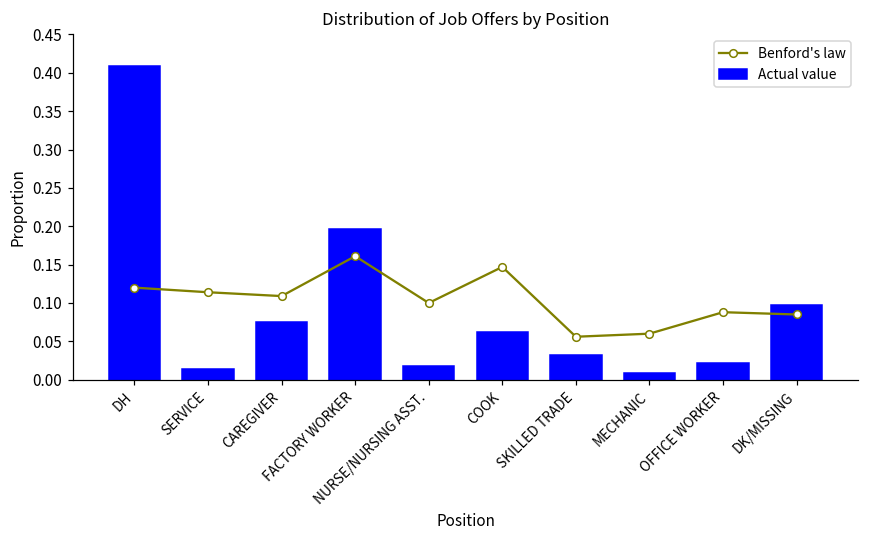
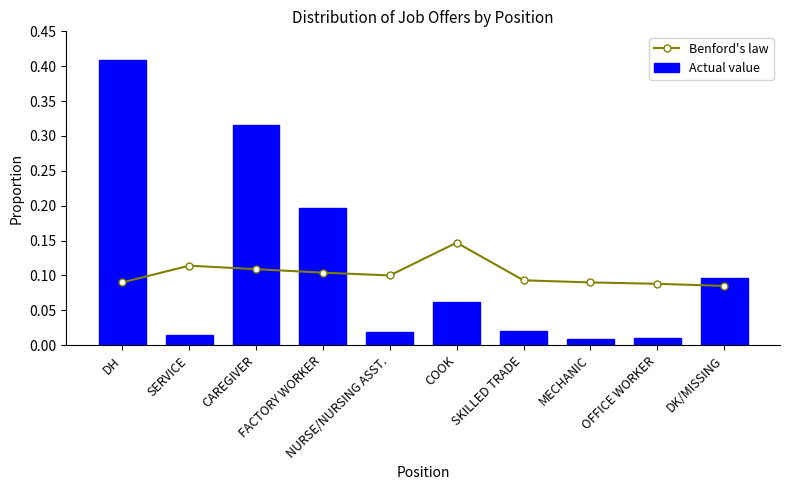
  {
    "Benford's law": {
-     "DH": 0.12,
+     "DH": 0.09,
      "SERVICE": 0.11,
      "CAREGIVER": 0.11,
-     "FACTORY WORKER": 0.16,
+     "FACTORY WORKER": 0.10,
      "NURSE/NURSING ASST.": 0.10,
      "COOK": 0.15,
-     "SKILLED TRADE": 0.06,
-     "MECHANIC": 0.06,
+     "SKILLED TRADE": 0.09,
+     "MECHANIC": 0.09,
      "OFFICE WORKER": 0.09,
      "DK/MISSING": 0.09
    },
    "Actual value": {
      "DH": 0.41,
      "SERVICE": 0.01,
-     "CAREGIVER": 0.08,
+     "CAREGIVER": 0.32,
      "FACTORY WORKER": 0.20,
      "NURSE/NURSING ASST.": 0.02,
      "COOK": 0.06,
-     "SKILLED TRADE": 0.03,
+     "SKILLED TRADE": 0.02,
      "MECHANIC": 0.01,
-     "OFFICE WORKER": 0.02,
+     "OFFICE WORKER": 0.01,
      "DK/MISSING": 0.10
    }
  }
